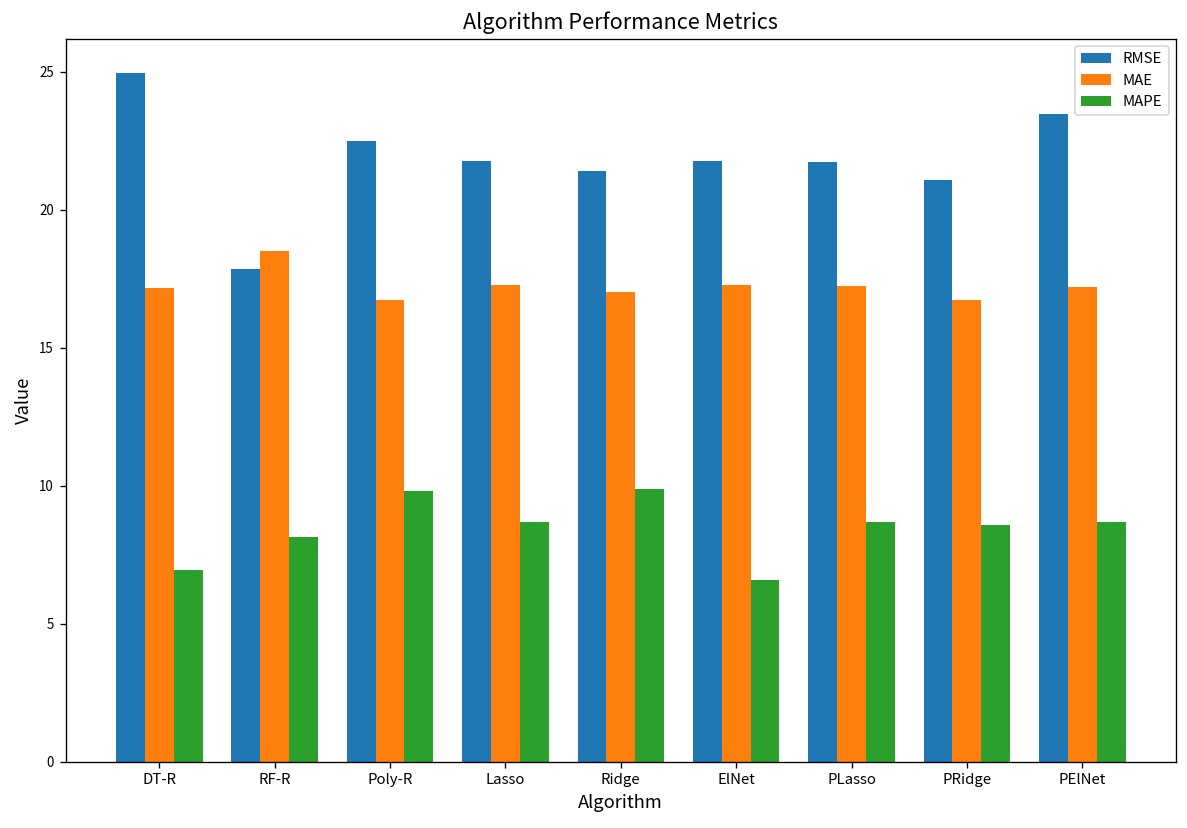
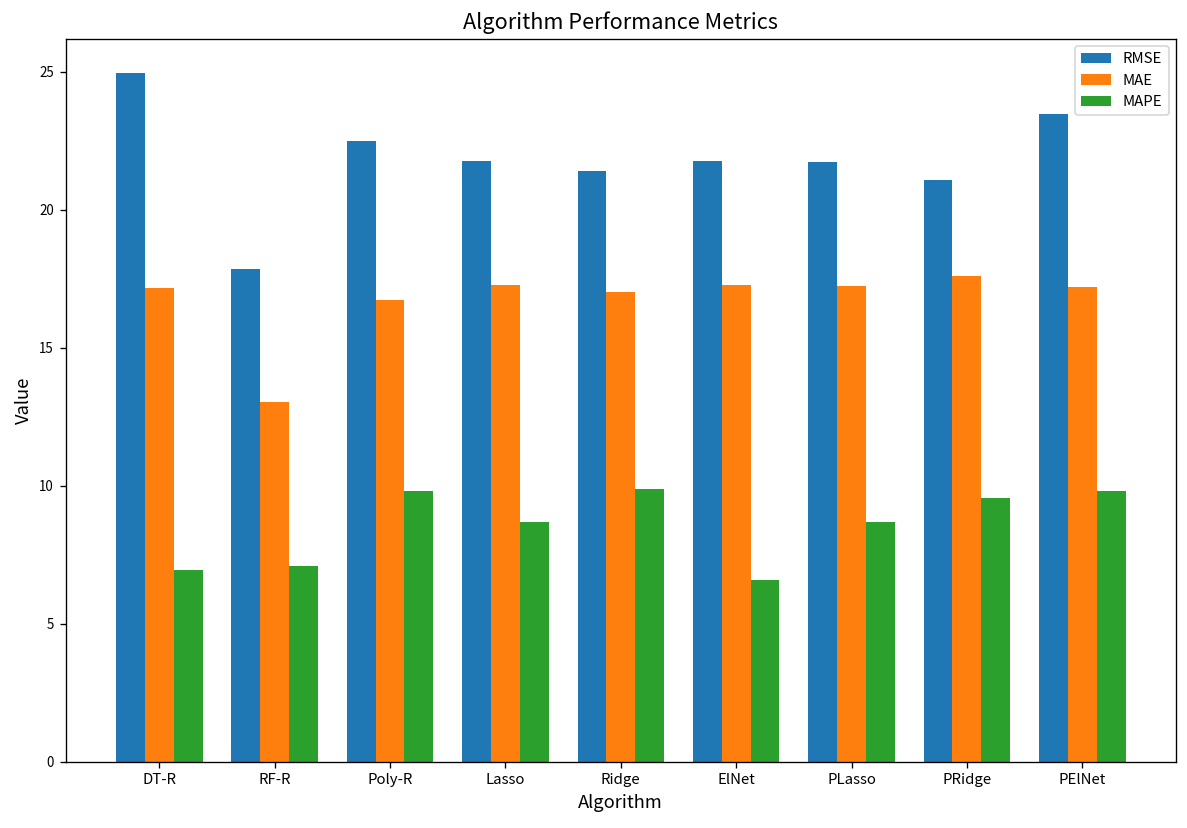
  {
    "RMSE": {
      "DT-R": 25.0,
      "RF-R": 17.9,
      "Poly-R": 22.5,
      "Lasso": 21.8,
      "Ridge": 21.4,
      "ElNet": 21.8,
      "PLasso": 21.7,
      "PRidge": 21.1,
      "PElNet": 23.5
    },
    "MAE": {
      "DT-R": 17.2,
-     "RF-R": 18.5,
+     "RF-R": 13.0,
      "Poly-R": 16.8,
      "Lasso": 17.3,
      "Ridge": 17.0,
      "ElNet": 17.3,
      "PLasso": 17.2,
-     "PRidge": 16.7,
+     "PRidge": 17.6,
      "PElNet": 17.2
    },
    "MAPE": {
      "DT-R": 6.9,
-     "RF-R": 8.1,
+     "RF-R": 7.1,
      "Poly-R": 9.8,
      "Lasso": 8.7,
      "Ridge": 9.9,
      "ElNet": 6.6,
      "PLasso": 8.7,
-     "PRidge": 8.6,
-     "PElNet": 8.7
+     "PRidge": 9.5,
+     "PElNet": 9.8
    }
  }
